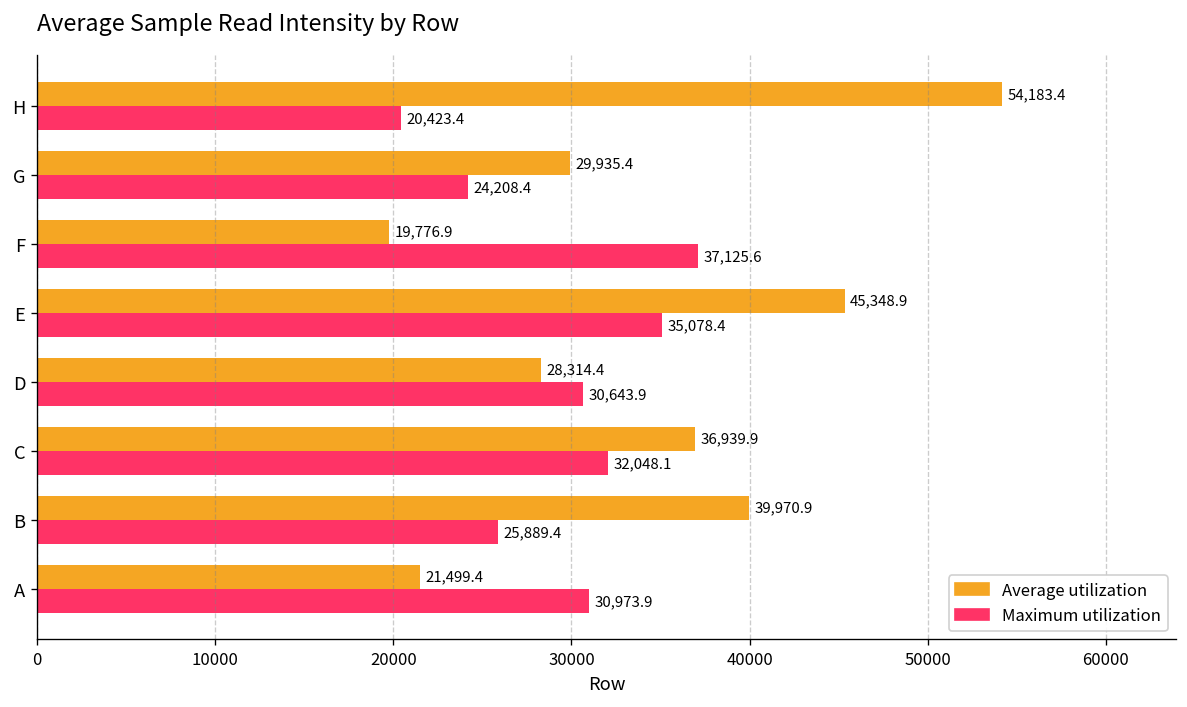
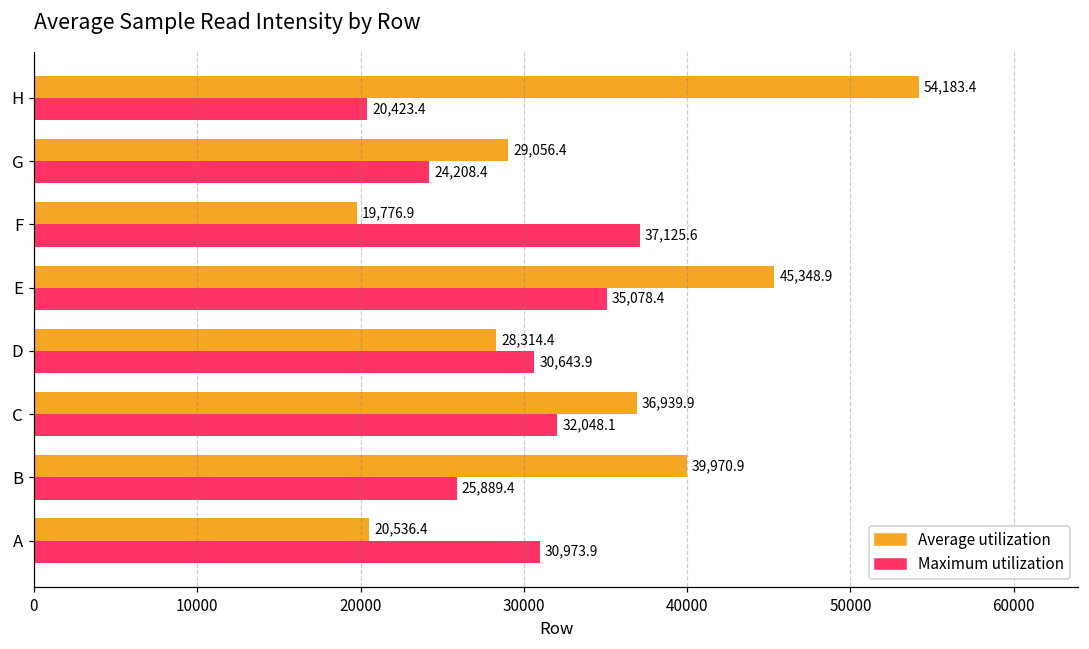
  {
    "Average utilization": {
      "H": "54,183.4",
-     "G": "29,935.4",
+     "G": "29,056.4",
      "F": "19,776.9",
      "E": "45,348.9",
      "D": "28,314.4",
      "C": "36,939.9",
      "B": "39,970.9",
-     "A": "21,499.4"
+     "A": "20,536.4"
    },
    "Maximum utilization": {
      "H": "20,423.4",
      "G": "24,208.4",
      "F": "37,125.6",
      "E": "35,078.4",
      "D": "30,643.9",
      "C": "32,048.1",
      "B": "25,889.4",
      "A": "30,973.9"
    }
  }
